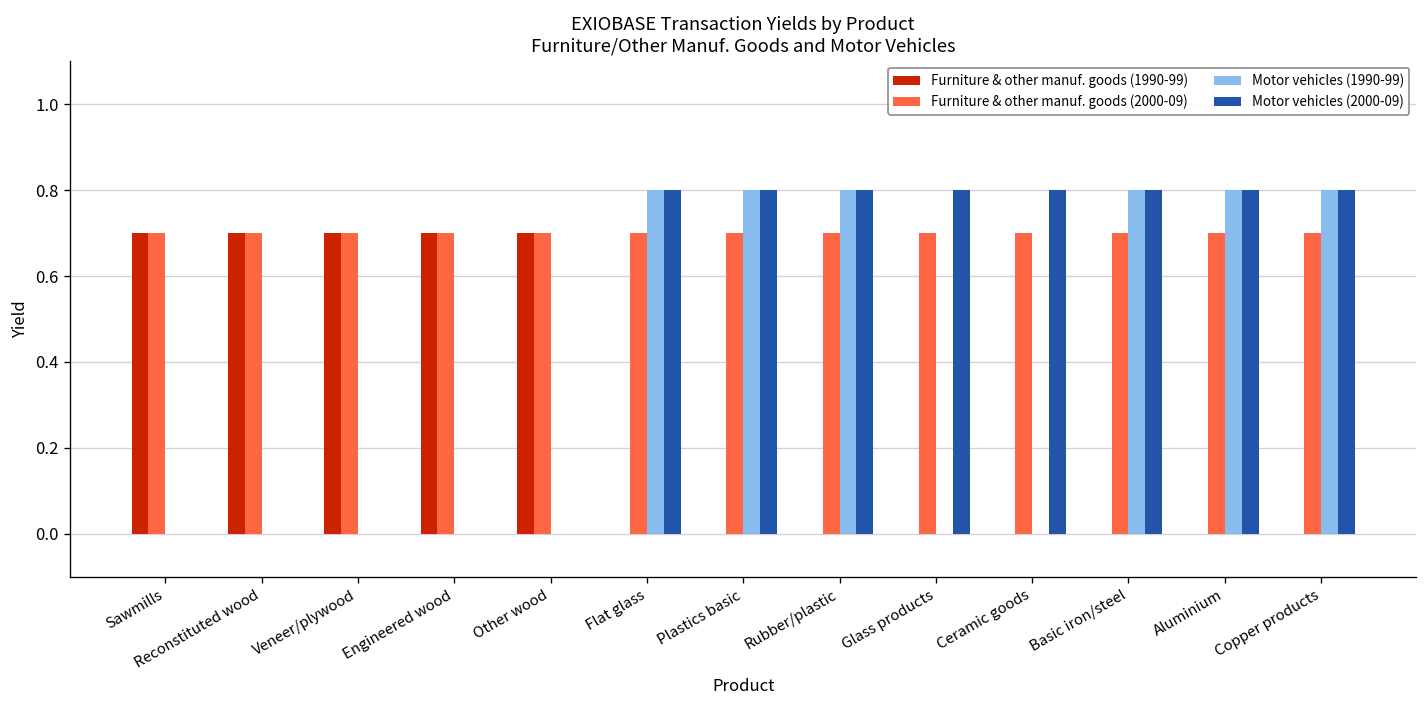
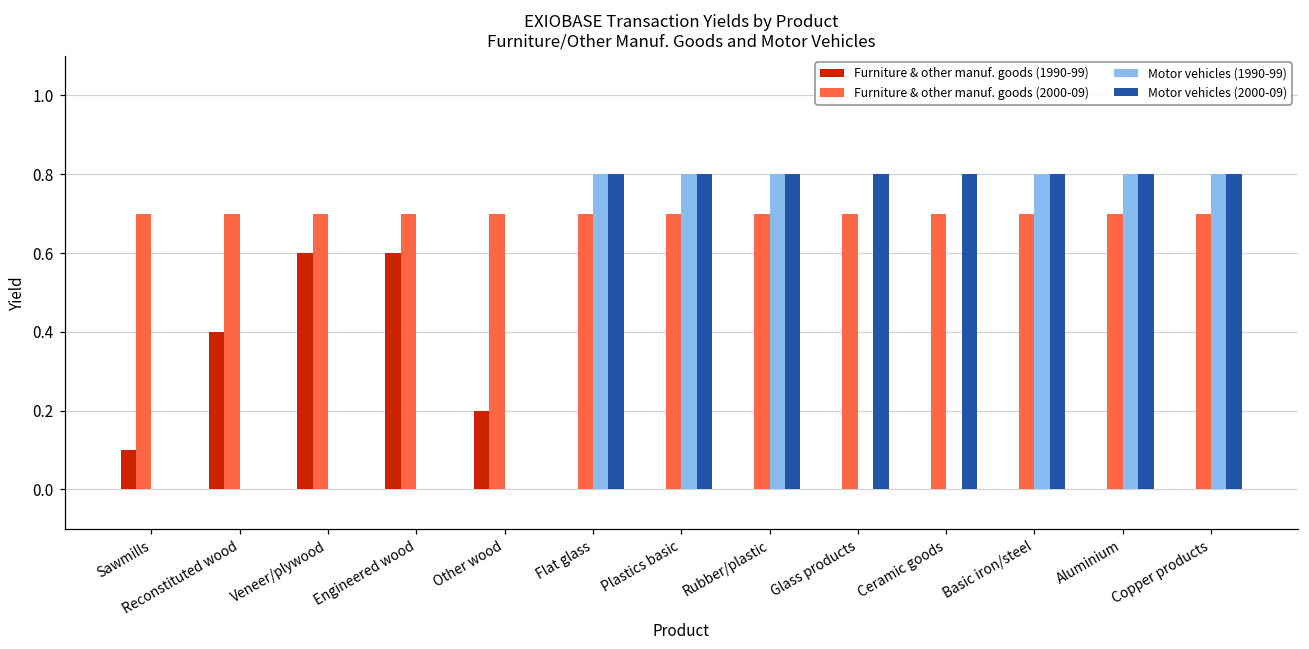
  {
    "Furniture & other manuf. goods (1990-99)": {
-     "Sawmills": 0.7,
-     "Reconstituted wood": 0.7,
-     "Veneer/plywood": 0.7,
-     "Engineered wood": 0.7,
-     "Other wood": 0.7,
+     "Sawmills": 0.1,
+     "Reconstituted wood": 0.4,
+     "Veneer/plywood": 0.6,
+     "Engineered wood": 0.6,
+     "Other wood": 0.2,
      "Flat glass": 0.0,
      "Plastics basic": 0.0,
      "Rubber/plastic": 0.0,
      "Glass products": 0.0,
      "Ceramic goods": 0.0,
      "Basic iron/steel": 0.0,
      "Aluminium": 0.0,
      "Copper products": 0.0
    },
    "Furniture & other manuf. goods (2000-09)": {
      "Sawmills": 0.7,
      "Reconstituted wood": 0.7,
      "Veneer/plywood": 0.7,
      "Engineered wood": 0.7,
      "Other wood": 0.7,
      "Flat glass": 0.7,
      "Plastics basic": 0.7,
      "Rubber/plastic": 0.7,
      "Glass products": 0.7,
      "Ceramic goods": 0.7,
      "Basic iron/steel": 0.7,
      "Aluminium": 0.7,
      "Copper products": 0.7
    },
    "Motor vehicles (1990-99)": {
      "Sawmills": 0.0,
      "Reconstituted wood": 0.0,
      "Veneer/plywood": 0.0,
      "Engineered wood": 0.0,
      "Other wood": 0.0,
      "Flat glass": 0.8,
      "Plastics basic": 0.8,
      "Rubber/plastic": 0.8,
      "Glass products": 0.0,
      "Ceramic goods": 0.0,
      "Basic iron/steel": 0.8,
      "Aluminium": 0.8,
      "Copper products": 0.8
    },
    "Motor vehicles (2000-09)": {
      "Sawmills": 0.0,
      "Reconstituted wood": 0.0,
      "Veneer/plywood": 0.0,
      "Engineered wood": 0.0,
      "Other wood": 0.0,
      "Flat glass": 0.8,
      "Plastics basic": 0.8,
      "Rubber/plastic": 0.8,
      "Glass products": 0.8,
      "Ceramic goods": 0.8,
      "Basic iron/steel": 0.8,
      "Aluminium": 0.8,
      "Copper products": 0.8
    }
  }
